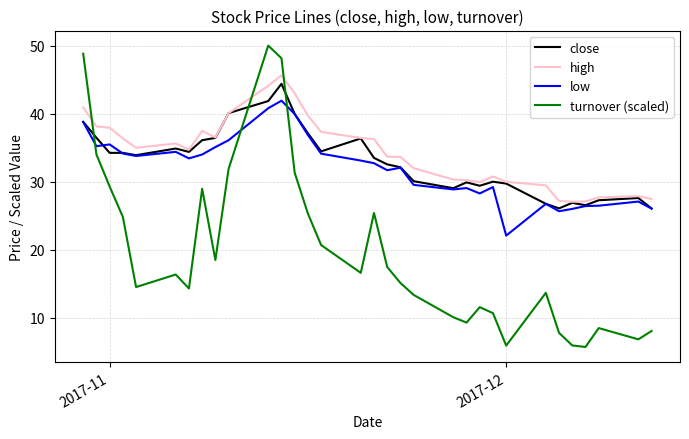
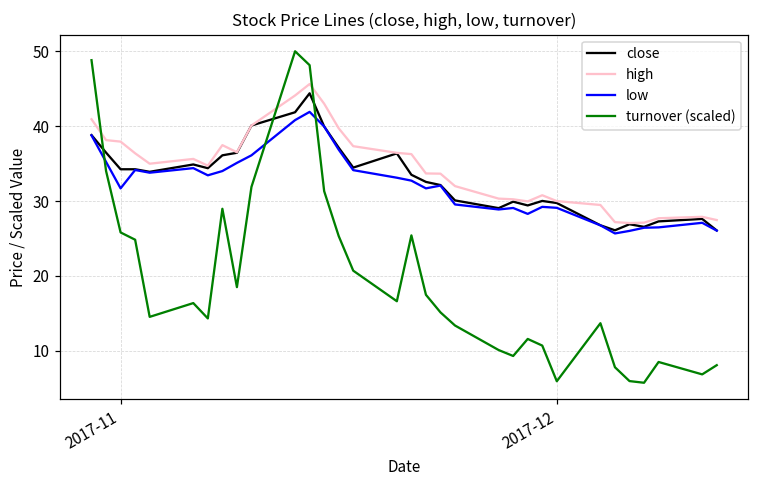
  {
    "close": {
      "2017-11": 34
    },
    "high": {
      "2017-11": 38
    },
    "low": {
-     "2017-11": 35,
-     "2017-12": 22
+     "2017-11": 32,
+     "2017-12": 29
    },
    "turnover (scaled)": {
-     "2017-11": 29,
+     "2017-11": 26,
      "2017-12": 6
    }
  }
